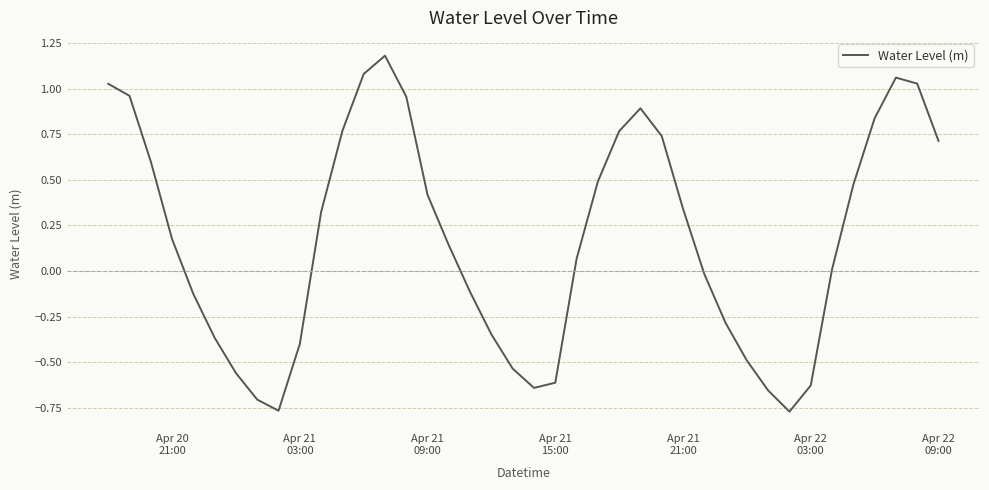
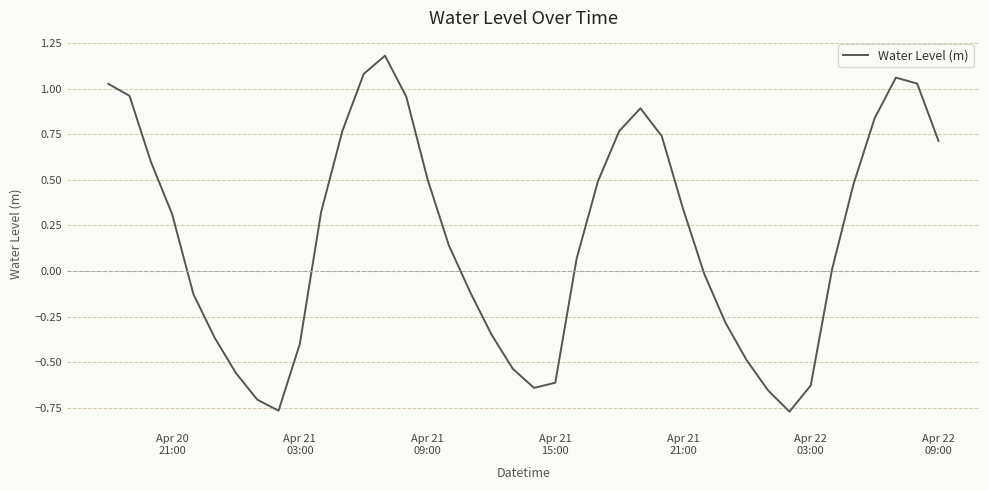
  {
-   "Apr 20 21:00": 0.17,
+   "Apr 20 21:00": 0.31,
    "Apr 21 03:00": -0.40,
-   "Apr 21 09:00": 0.42,
+   "Apr 21 09:00": 0.50,
    "Apr 21 15:00": -0.61,
    "Apr 21 21:00": 0.34,
    "Apr 22 03:00": -0.63,
    "Apr 22 09:00": 0.71
  }
